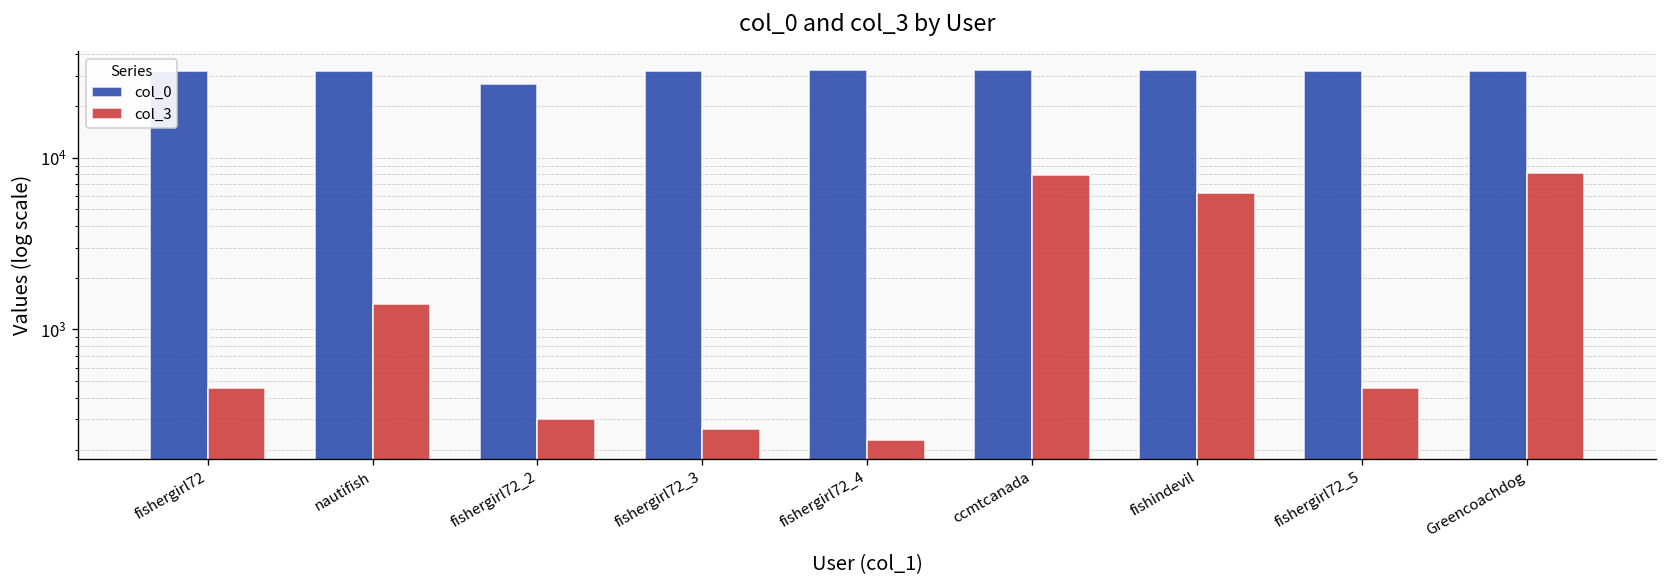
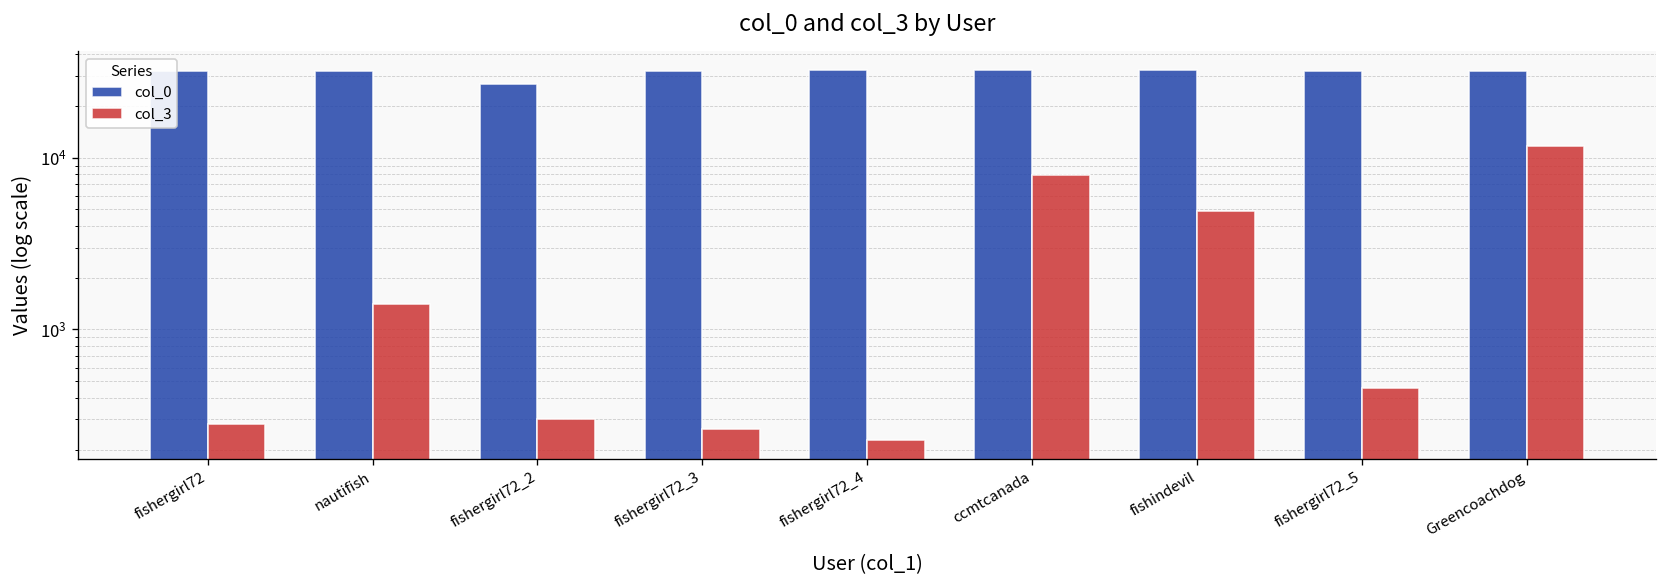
  {
    "col_0": {
      "fishergirl72": 32000,
      "nautifish": 32000,
      "fishergirl72_2": 27000,
      "fishergirl72_3": 32000,
      "fishergirl72_4": 32000,
      "ccmtcanada": 33000,
      "fishindevil": 33000,
      "fishergirl72_5": 32000,
      "Greencoachdog": 32000
    },
    "col_3": {
-     "fishergirl72": 460,
+     "fishergirl72": 280,
      "nautifish": 1400,
      "fishergirl72_2": 300,
      "fishergirl72_3": 270,
      "fishergirl72_4": 230,
      "ccmtcanada": 8000,
-     "fishindevil": 6000,
+     "fishindevil": 4900,
      "fishergirl72_5": 460,
-     "Greencoachdog": 8000
+     "Greencoachdog": 12000
    }
  }
